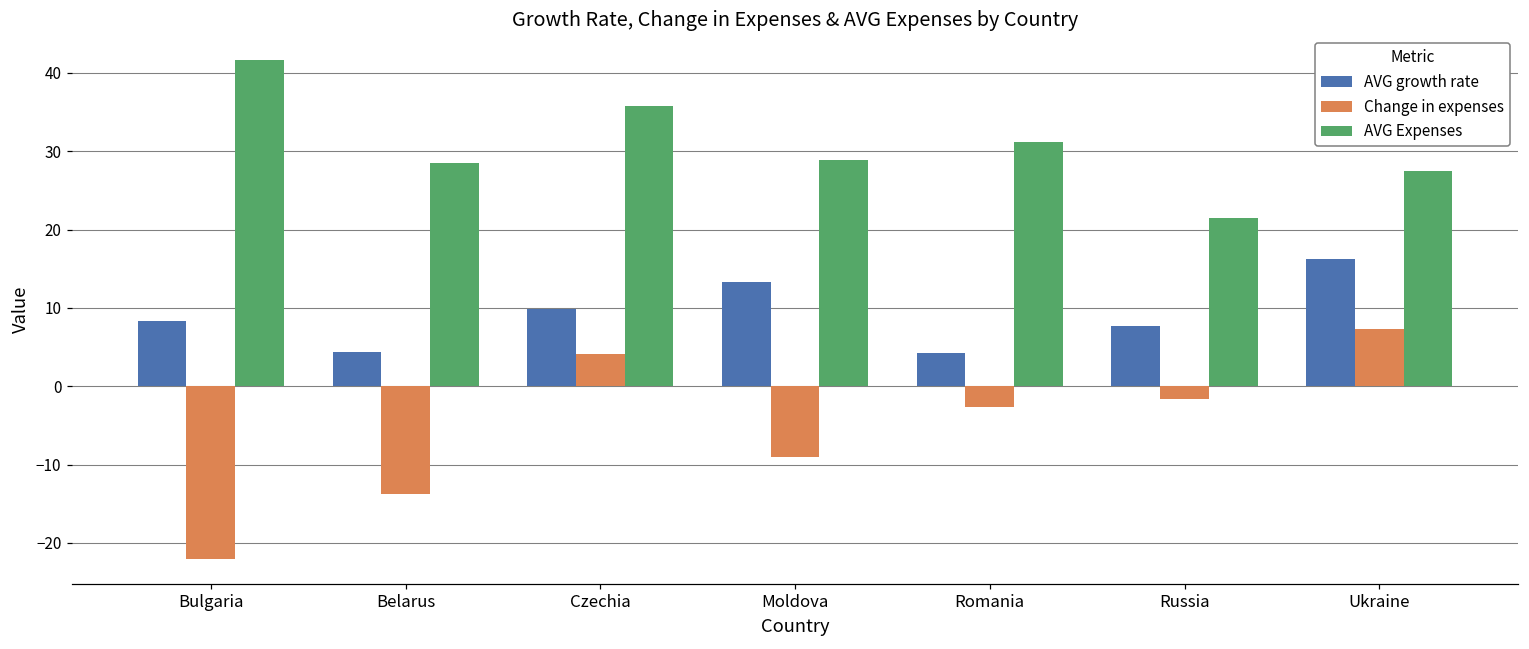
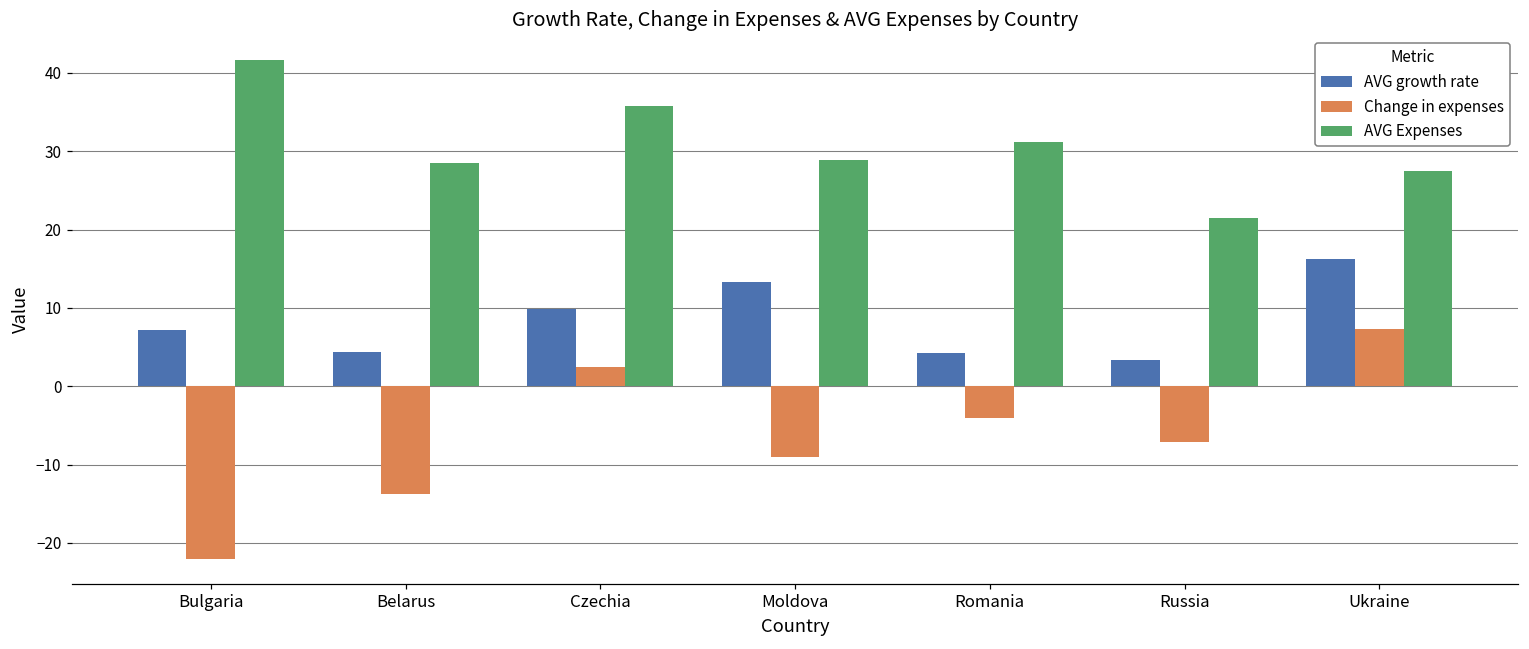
  {
    "AVG growth rate": {
-     "Bulgaria": 8,
+     "Bulgaria": 7,
      "Belarus": 4,
      "Czechia": 10,
      "Moldova": 13,
      "Romania": 4,
-     "Russia": 8,
+     "Russia": 3,
      "Ukraine": 16
    },
    "Change in expenses": {
      "Bulgaria": -22,
      "Belarus": -14,
-     "Czechia": 4,
+     "Czechia": 2,
      "Moldova": -9,
-     "Romania": -3,
-     "Russia": -2,
+     "Romania": -4,
+     "Russia": -7,
      "Ukraine": 7
    },
    "AVG Expenses": {
      "Bulgaria": 42,
      "Belarus": 29,
      "Czechia": 36,
      "Moldova": 29,
      "Romania": 31,
      "Russia": 21,
      "Ukraine": 27
    }
  }
